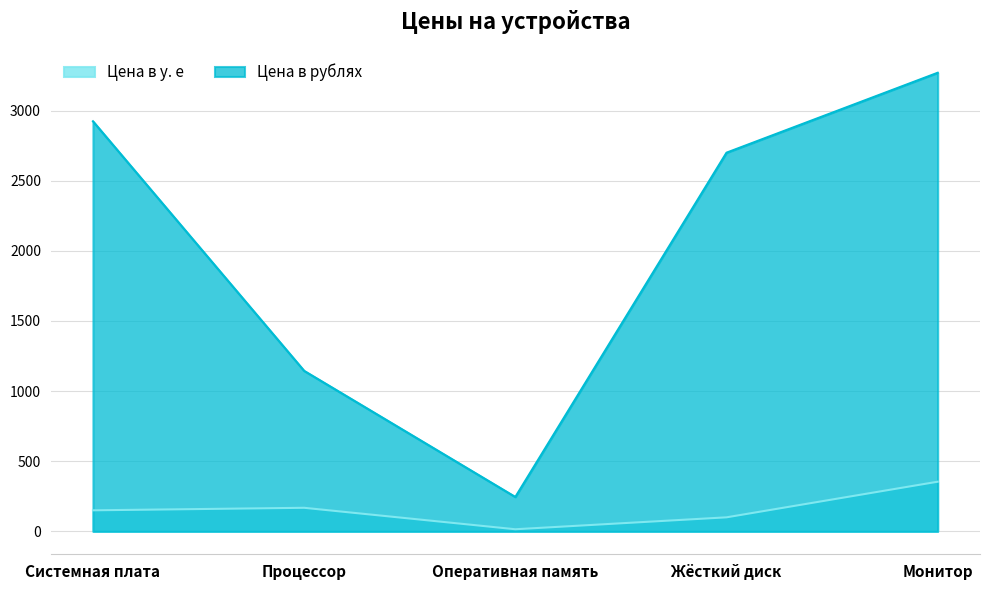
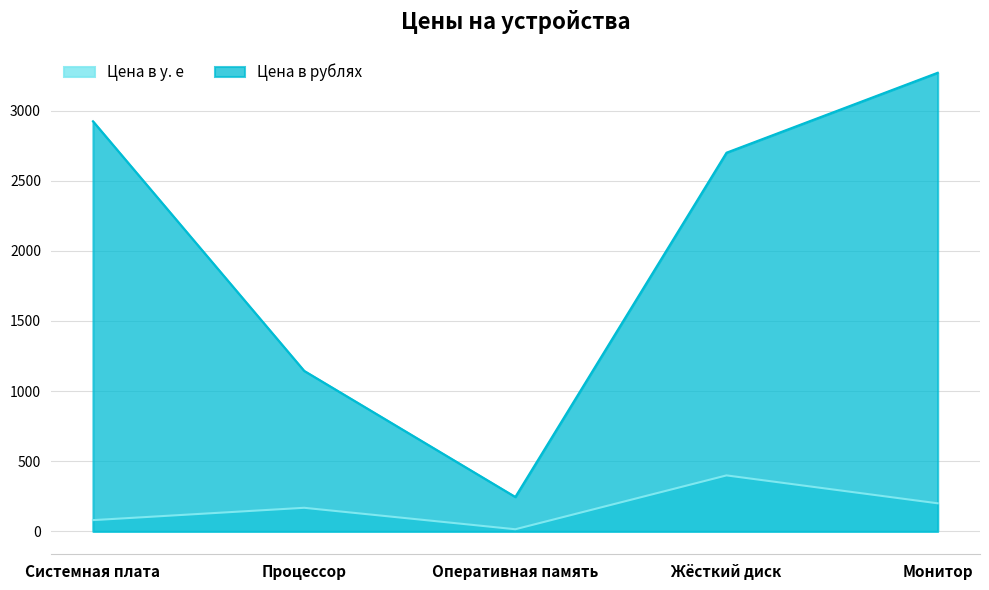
  {
    "Цена в у. е": {
-     "Системная плата": 150,
+     "Системная плата": 80,
      "Процессор": 170,
      "Оперативная память": 20,
-     "Жёсткий диск": 100,
-     "Монитор": 350
+     "Жёсткий диск": 400,
+     "Монитор": 200
    },
    "Цена в рублях": {
      "Системная плата": 2920,
      "Процессор": 1140,
      "Оперативная память": 250,
      "Жёсткий диск": 2700,
      "Монитор": 3270
    }
  }
